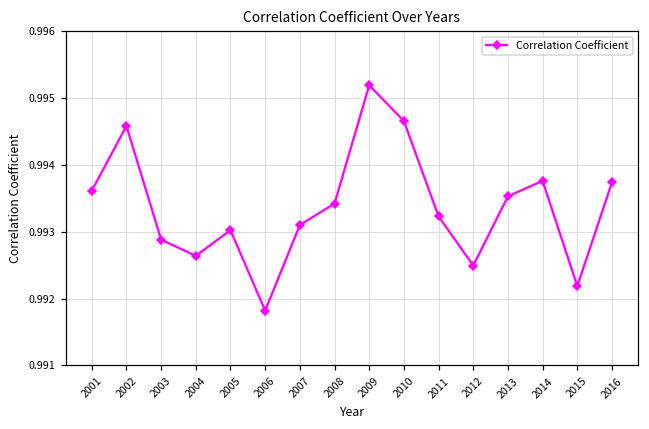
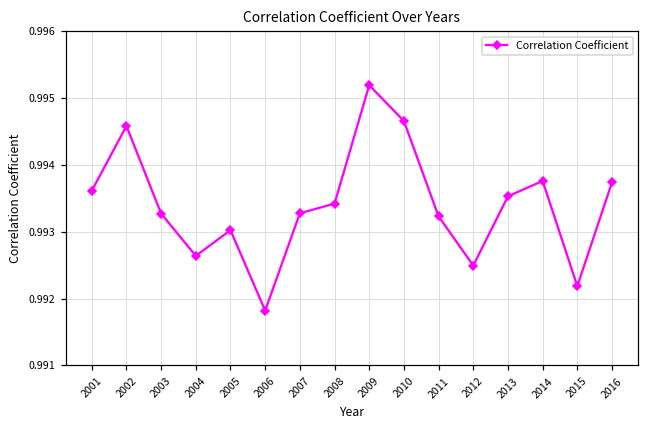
  {
    "2001": 0.9936,
    "2002": 0.9946,
-   "2003": 0.9929,
+   "2003": 0.9933,
    "2004": 0.9926,
    "2005": 0.9930,
    "2006": 0.9918,
-   "2007": 0.9931,
+   "2007": 0.9933,
    "2008": 0.9934,
    "2009": 0.9952,
    "2010": 0.9947,
    "2011": 0.9932,
    "2012": 0.9925,
    "2013": 0.9935,
    "2014": 0.9938,
    "2015": 0.9922,
    "2016": 0.9937
  }
